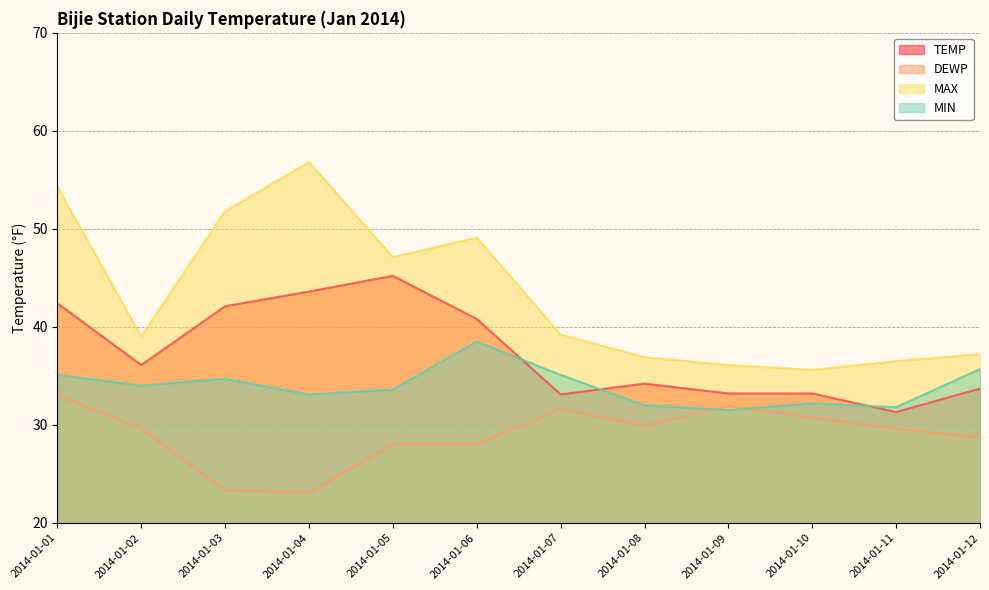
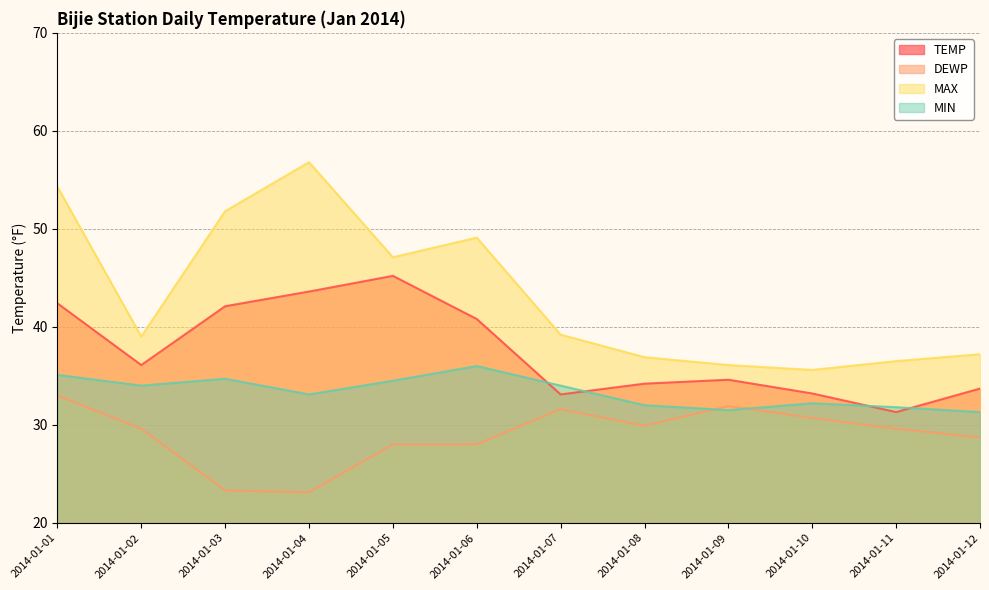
  {
    "TEMP": {
      "2014-01-01": 42,
      "2014-01-02": 36,
      "2014-01-03": 42,
      "2014-01-04": 44,
      "2014-01-05": 45,
      "2014-01-06": 41,
      "2014-01-07": 33,
      "2014-01-08": 34,
-     "2014-01-09": 33,
+     "2014-01-09": 35,
      "2014-01-10": 33,
      "2014-01-11": 31,
      "2014-01-12": 34
    },
    "MIN": {
      "2014-01-01": 35,
      "2014-01-02": 34,
      "2014-01-03": 35,
      "2014-01-04": 33,
-     "2014-01-05": 34,
-     "2014-01-06": 39,
-     "2014-01-07": 35,
+     "2014-01-05": 35,
+     "2014-01-06": 36,
+     "2014-01-07": 34,
      "2014-01-08": 32,
      "2014-01-09": 32,
      "2014-01-10": 32,
      "2014-01-11": 32,
-     "2014-01-12": 36
+     "2014-01-12": 31
    }
  }
